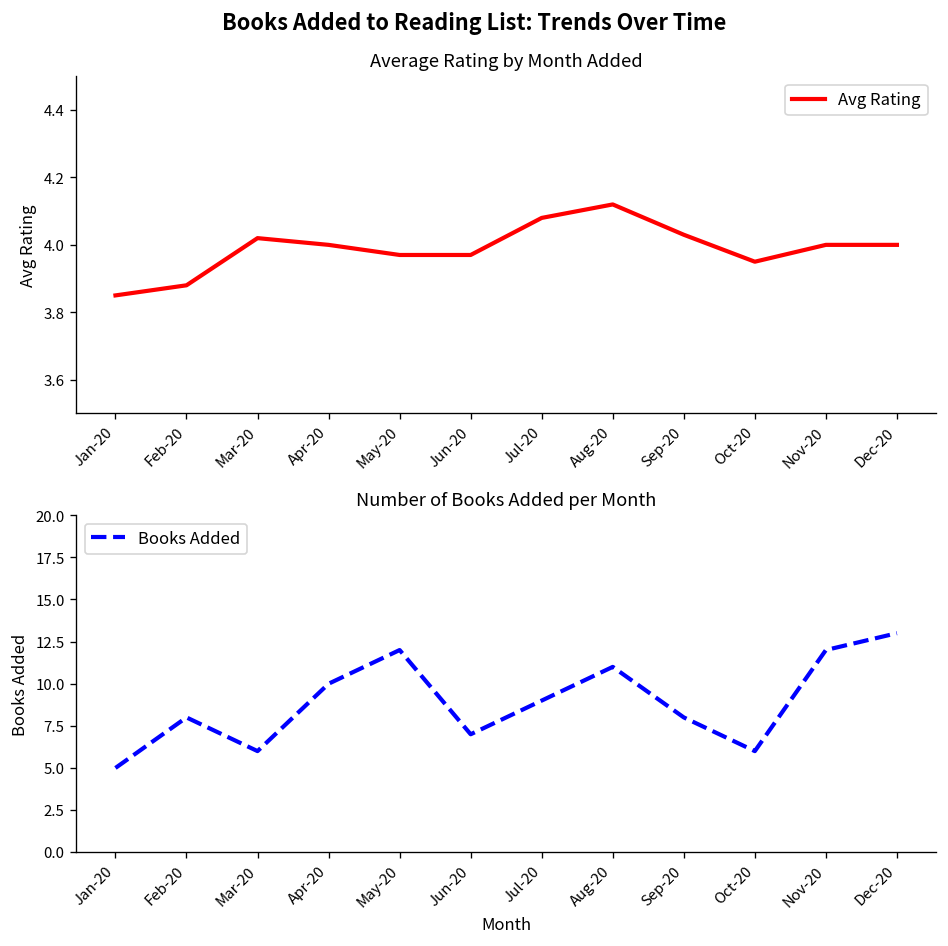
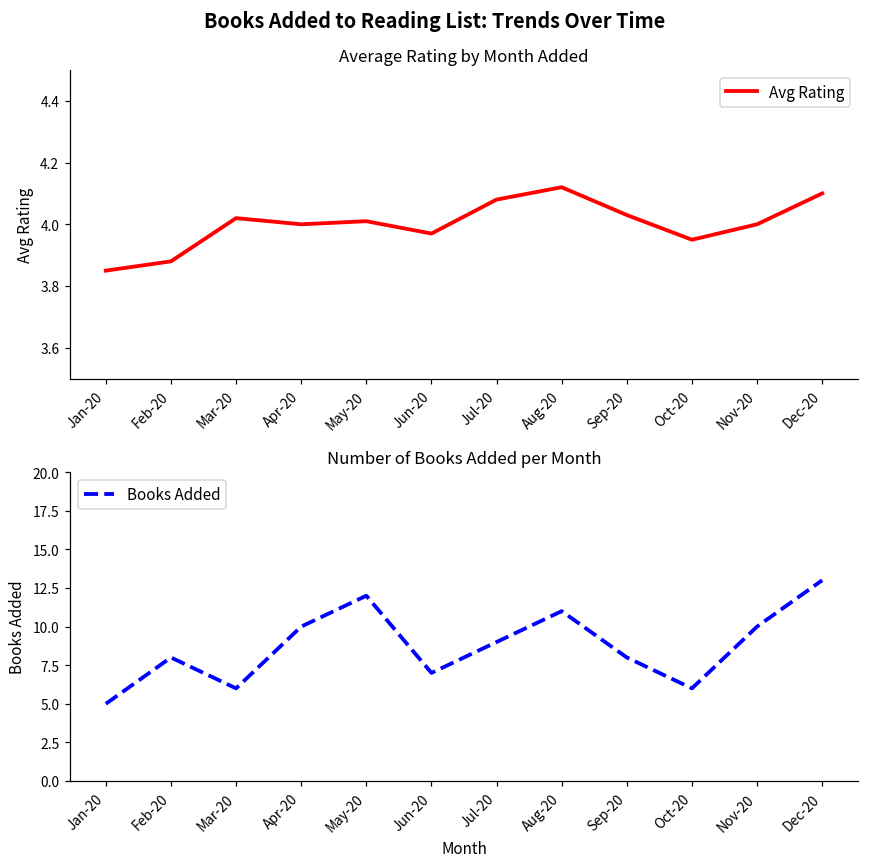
  {
    "Average Rating by Month Added": {
      "Jan-20": 3.85,
      "Feb-20": 3.88,
      "Mar-20": 4.02,
      "Apr-20": 4.00,
-     "May-20": 3.97,
+     "May-20": 4.01,
      "Jun-20": 3.97,
      "Jul-20": 4.08,
      "Aug-20": 4.12,
      "Sep-20": 4.03,
      "Oct-20": 3.95,
      "Nov-20": 4.00,
-     "Dec-20": 4.0
+     "Dec-20": 4.1
    },
    "Number of Books Added per Month": {
      "Jan-20": 5,
      "Feb-20": 8,
      "Mar-20": 6,
      "Apr-20": 10,
      "May-20": 12,
      "Jun-20": 7,
      "Jul-20": 9,
      "Aug-20": 11,
      "Sep-20": 8,
      "Oct-20": 6,
-     "Nov-20": 12,
+     "Nov-20": 10,
      "Dec-20": 13
    }
  }
